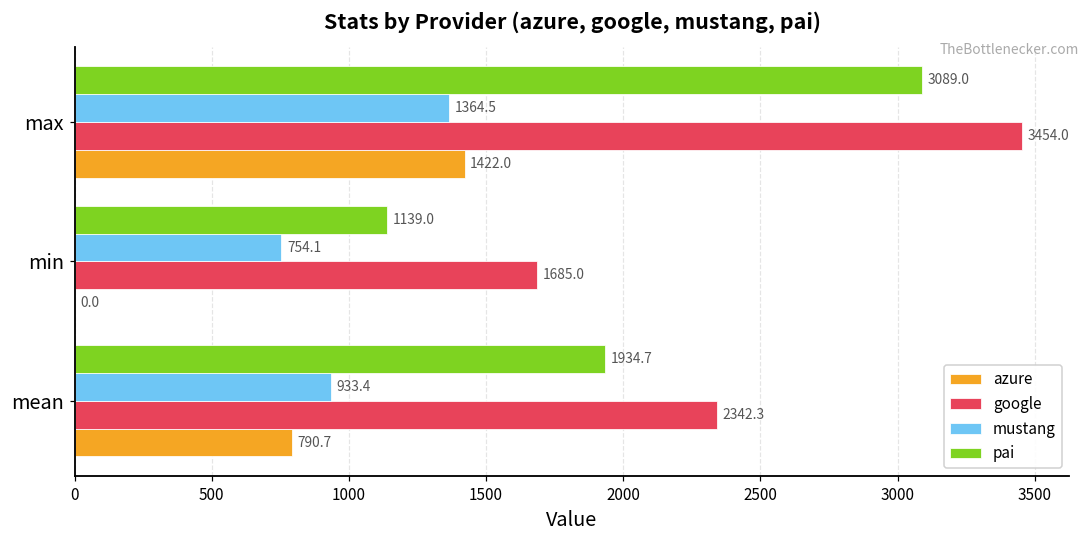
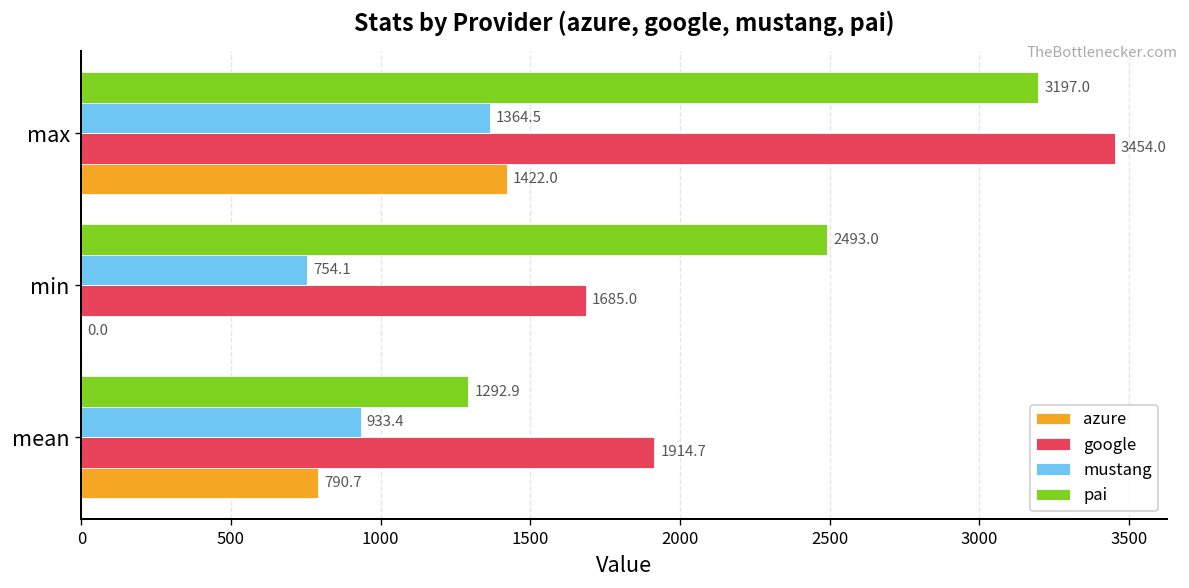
  {
    "azure": {
      "max": 1422.0,
      "min": 0.0,
      "mean": 790.7
    },
    "google": {
      "max": 3454.0,
      "min": 1685.0,
-     "mean": 2342.3
+     "mean": 1914.7
    },
    "mustang": {
      "max": 1364.5,
      "min": 754.1,
      "mean": 933.4
    },
    "pai": {
-     "max": 3089.0,
-     "min": 1139.0,
-     "mean": 1934.7
+     "max": 3197.0,
+     "min": 2493.0,
+     "mean": 1292.9
    }
  }
